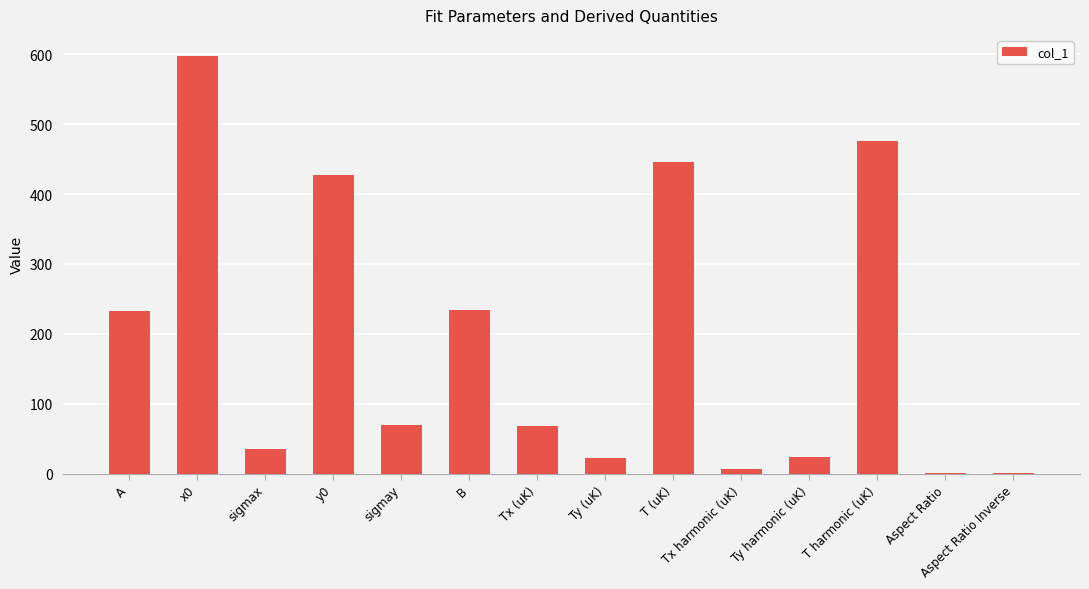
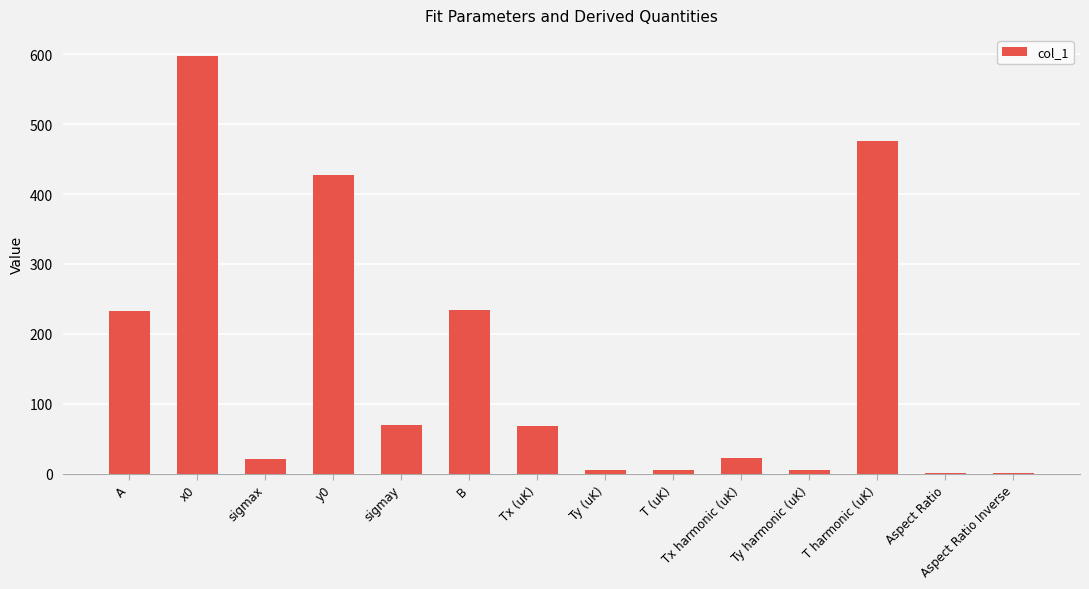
  {
    "A": 230,
    "x0": 600,
-   "sigmax": 40,
+   "sigmax": 20,
    "y0": 430,
    "sigmay": 70,
    "B": 230,
    "Tx (uK)": 70,
-   "Ty (uK)": 20,
-   "T (uK)": 450,
-   "Tx harmonic (uK)": 10,
-   "Ty harmonic (uK)": 20,
+   "Ty (uK)": 0,
+   "T (uK)": 10,
+   "Tx harmonic (uK)": 20,
+   "Ty harmonic (uK)": 0,
    "T harmonic (uK)": 480
  }
